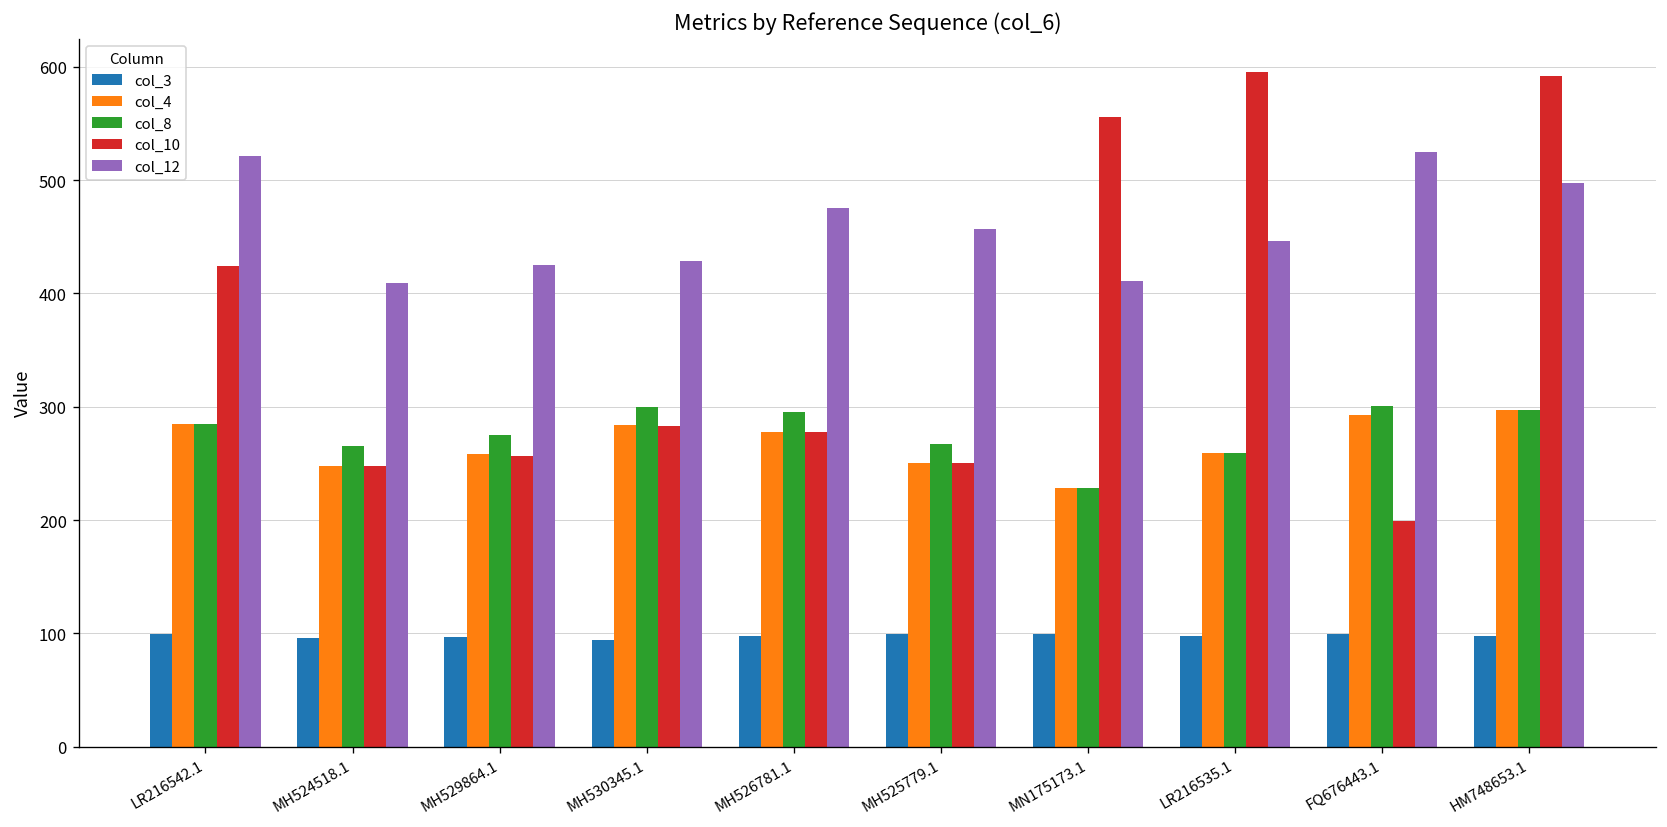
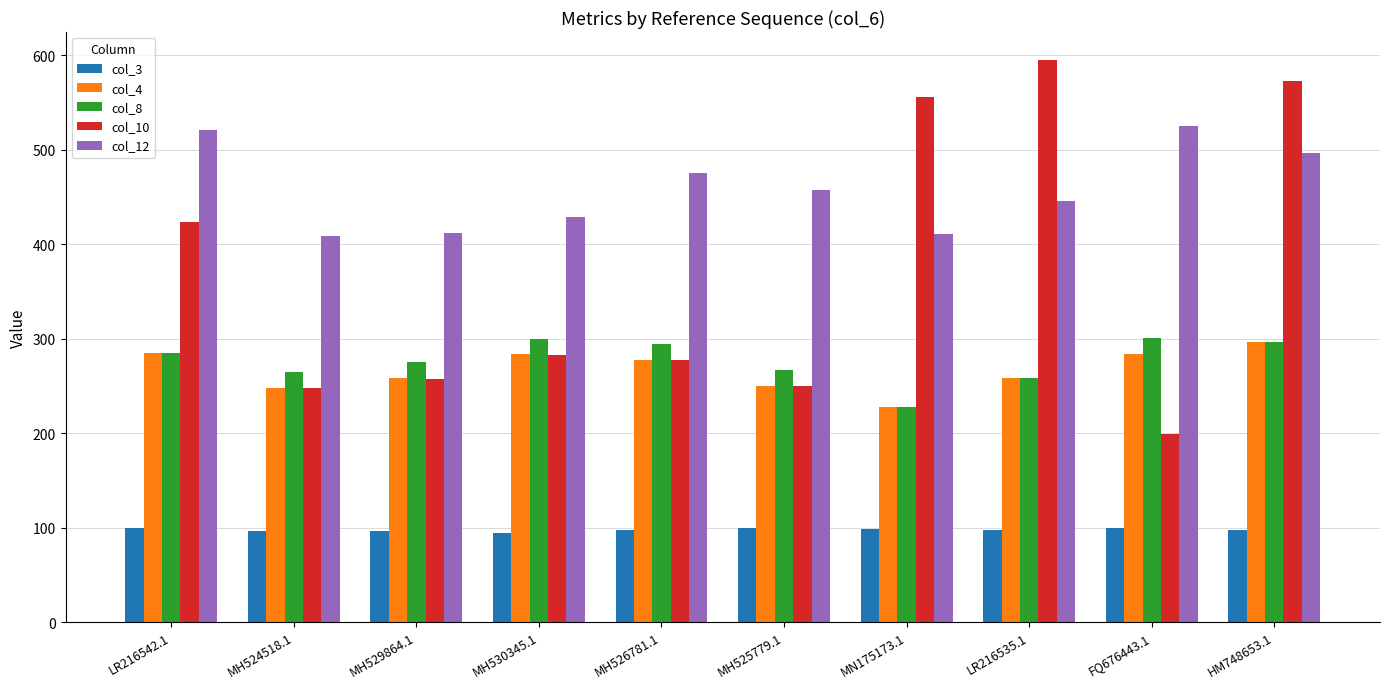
  {
    "col_3": {
      "LR216542.1": 100,
      "MH524518.1": 100,
      "MH529864.1": 100,
      "MH530345.1": 90,
      "MH526781.1": 100,
      "MH525779.1": 100,
      "MN175173.1": 100,
      "LR216535.1": 100,
      "FQ676443.1": 100,
      "HM748653.1": 100
    },
    "col_4": {
      "LR216542.1": 290,
      "MH524518.1": 250,
      "MH529864.1": 260,
      "MH530345.1": 280,
      "MH526781.1": 280,
      "MH525779.1": 250,
      "MN175173.1": 230,
      "LR216535.1": 260,
-     "FQ676443.1": 290,
+     "FQ676443.1": 280,
      "HM748653.1": 300
    },
    "col_8": {
      "LR216542.1": 290,
      "MH524518.1": 270,
      "MH529864.1": 280,
      "MH530345.1": 300,
      "MH526781.1": 300,
      "MH525779.1": 270,
      "MN175173.1": 230,
      "LR216535.1": 260,
      "FQ676443.1": 300,
      "HM748653.1": 300
    },
    "col_10": {
      "LR216542.1": 420,
      "MH524518.1": 250,
      "MH529864.1": 260,
      "MH530345.1": 280,
      "MH526781.1": 280,
      "MH525779.1": 250,
      "MN175173.1": 560,
      "LR216535.1": 600,
      "FQ676443.1": 200,
-     "HM748653.1": 590
+     "HM748653.1": 570
    },
    "col_12": {
      "LR216542.1": 520,
      "MH524518.1": 410,
-     "MH529864.1": 430,
+     "MH529864.1": 410,
      "MH530345.1": 430,
      "MH526781.1": 480,
      "MH525779.1": 460,
      "MN175173.1": 410,
      "LR216535.1": 450,
      "FQ676443.1": 530,
      "HM748653.1": 500
    }
  }
